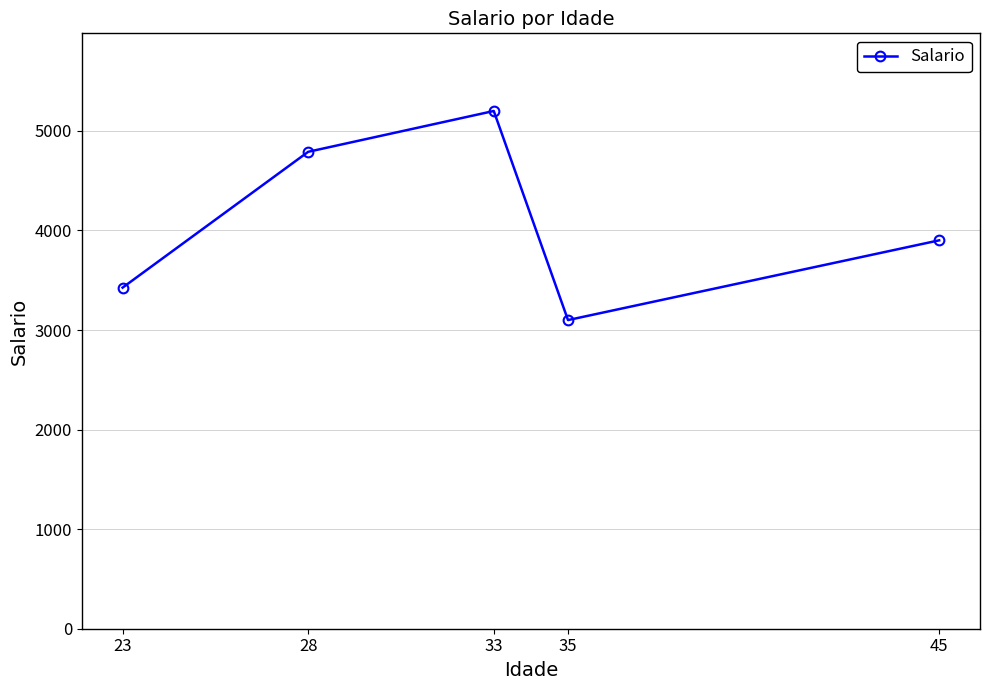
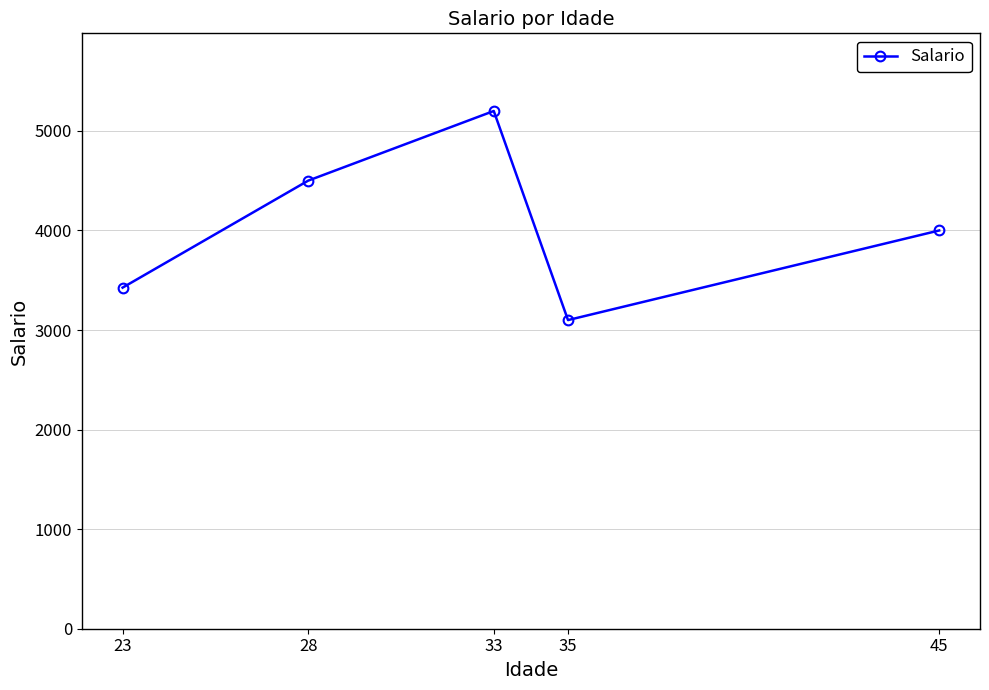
  {
    "23": 3400,
-   "28": 4800,
+   "28": 4500,
    "33": 5200,
    "35": 3100,
-   "45": 3900
+   "45": 4000
  }
